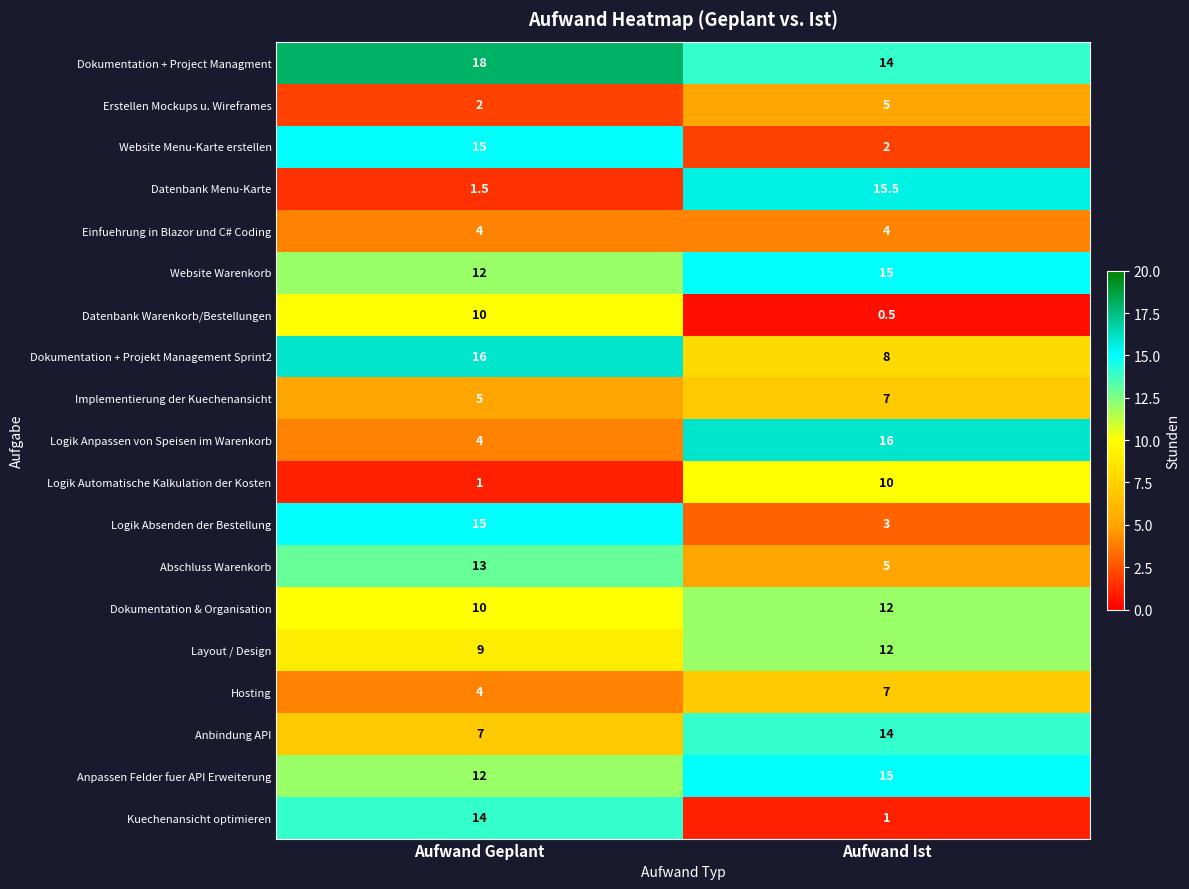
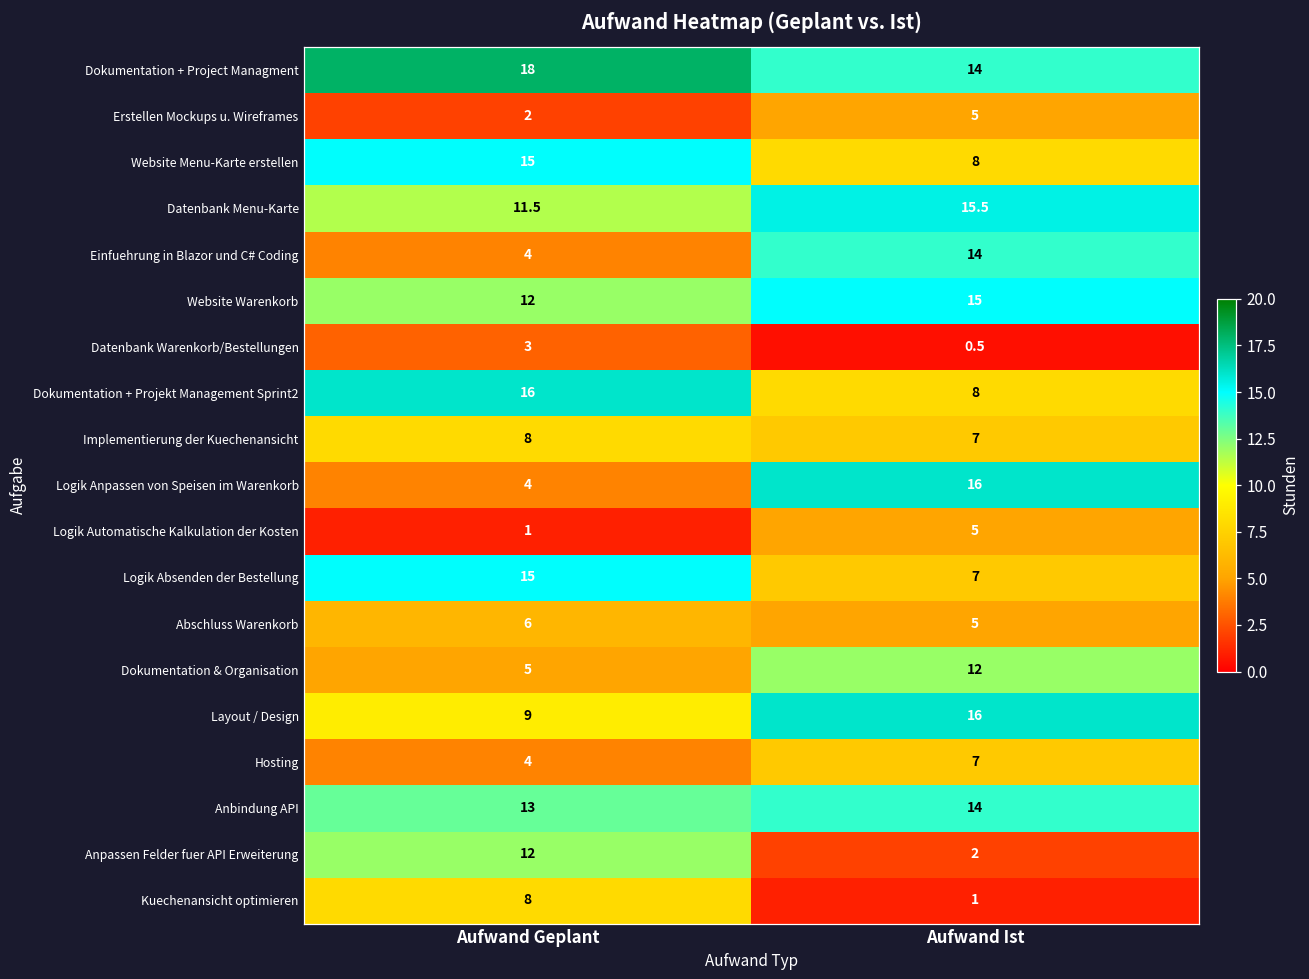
  {
    "Dokumentation + Project Managment": {
      "Aufwand Geplant": 18,
      "Aufwand Ist": 14
    },
    "Erstellen Mockups u. Wireframes": {
      "Aufwand Geplant": 2,
      "Aufwand Ist": 5
    },
    "Website Menu-Karte erstellen": {
      "Aufwand Geplant": 15,
-     "Aufwand Ist": 2
+     "Aufwand Ist": 8
    },
    "Datenbank Menu-Karte": {
-     "Aufwand Geplant": 1.5,
+     "Aufwand Geplant": 11.5,
      "Aufwand Ist": 15.5
    },
    "Einfuehrung in Blazor und C# Coding": {
      "Aufwand Geplant": 4,
-     "Aufwand Ist": 4
+     "Aufwand Ist": 14
    },
    "Website Warenkorb": {
      "Aufwand Geplant": 12,
      "Aufwand Ist": 15
    },
    "Datenbank Warenkorb/Bestellungen": {
-     "Aufwand Geplant": 10,
+     "Aufwand Geplant": 3,
      "Aufwand Ist": 0.5
    },
    "Dokumentation + Projekt Management Sprint2": {
      "Aufwand Geplant": 16,
      "Aufwand Ist": 8
    },
    "Implementierung der Kuechenansicht": {
-     "Aufwand Geplant": 5,
+     "Aufwand Geplant": 8,
      "Aufwand Ist": 7
    },
    "Logik Anpassen von Speisen im Warenkorb": {
      "Aufwand Geplant": 4,
      "Aufwand Ist": 16
    },
    "Logik Automatische Kalkulation der Kosten": {
      "Aufwand Geplant": 1,
-     "Aufwand Ist": 10
+     "Aufwand Ist": 5
    },
    "Logik Absenden der Bestellung": {
      "Aufwand Geplant": 15,
-     "Aufwand Ist": 3
+     "Aufwand Ist": 7
    },
    "Abschluss Warenkorb": {
-     "Aufwand Geplant": 13,
+     "Aufwand Geplant": 6,
      "Aufwand Ist": 5
    },
    "Dokumentation & Organisation": {
-     "Aufwand Geplant": 10,
+     "Aufwand Geplant": 5,
      "Aufwand Ist": 12
    },
    "Layout / Design": {
      "Aufwand Geplant": 9,
-     "Aufwand Ist": 12
+     "Aufwand Ist": 16
    },
    "Hosting": {
      "Aufwand Geplant": 4,
      "Aufwand Ist": 7
    },
    "Anbindung API": {
-     "Aufwand Geplant": 7,
+     "Aufwand Geplant": 13,
      "Aufwand Ist": 14
    },
    "Anpassen Felder fuer API Erweiterung": {
      "Aufwand Geplant": 12,
-     "Aufwand Ist": 15
+     "Aufwand Ist": 2
    },
    "Kuechenansicht optimieren": {
-     "Aufwand Geplant": 14,
+     "Aufwand Geplant": 8,
      "Aufwand Ist": 1
    }
  }
